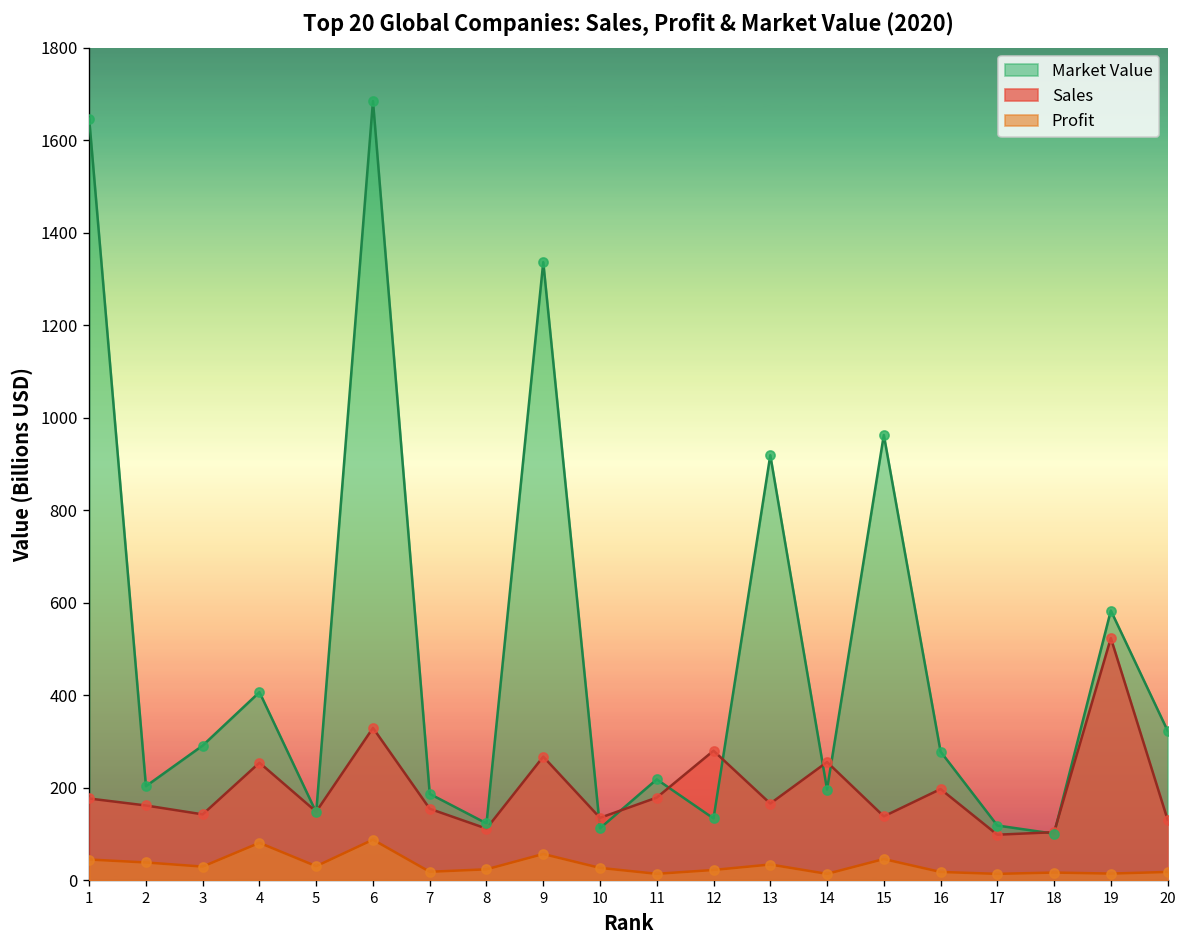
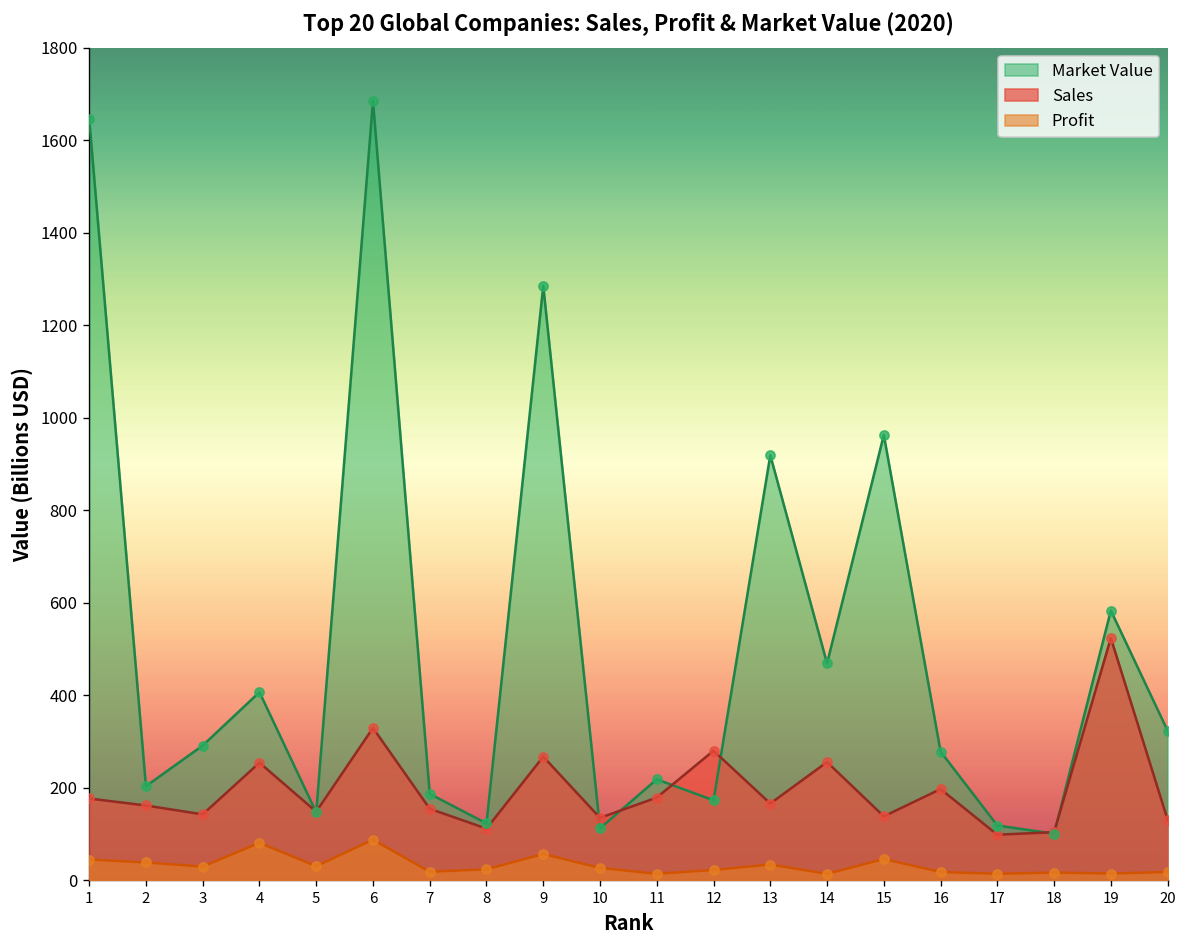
  {
    "Market Value": {
      "1": 1650,
      "2": 200,
      "3": 290,
      "4": 410,
      "6": 1680,
      "7": 190,
      "8": 120,
-     "9": 1340,
+     "9": 1290,
      "10": 110,
      "11": 220,
-     "12": 130,
+     "12": 170,
      "13": 920,
-     "14": 200,
+     "14": 470,
      "15": 960,
      "16": 280,
      "17": 120,
      "19": 580,
      "20": 320
    }
  }
